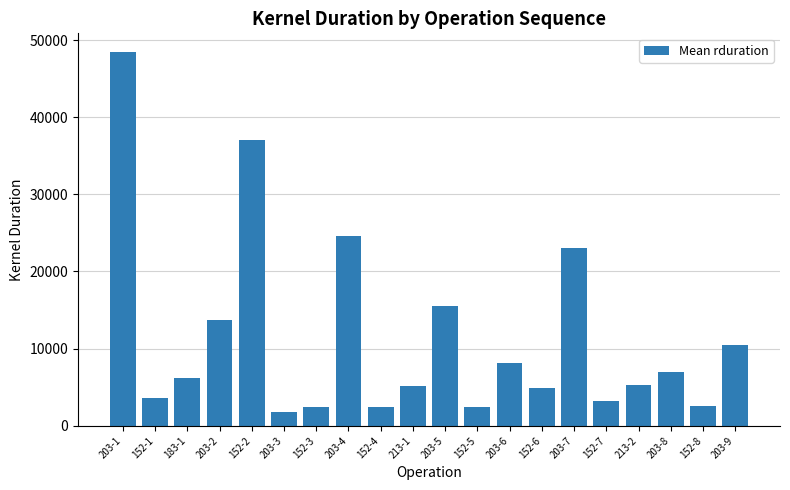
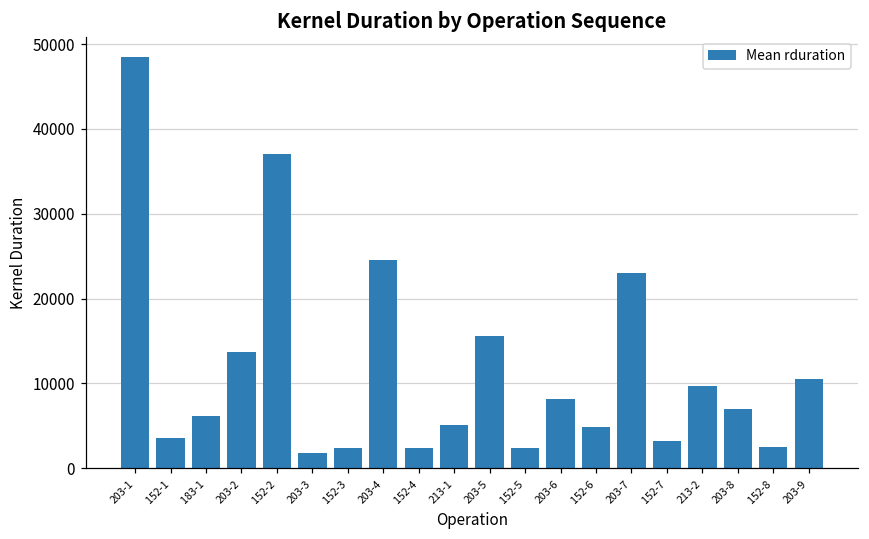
  {
    "203-1": 48000,
    "152-1": 4000,
    "183-1": 6000,
    "203-2": 14000,
    "152-2": 37000,
    "203-3": 2000,
    "152-3": 2000,
    "203-4": 25000,
    "152-4": 2000,
    "213-1": 5000,
    "203-5": 16000,
    "152-5": 2000,
    "203-6": 8000,
    "152-6": 5000,
    "203-7": 23000,
    "152-7": 3000,
-   "213-2": 5000,
+   "213-2": 10000,
    "203-8": 7000,
    "152-8": 2000,
    "203-9": 11000
  }
